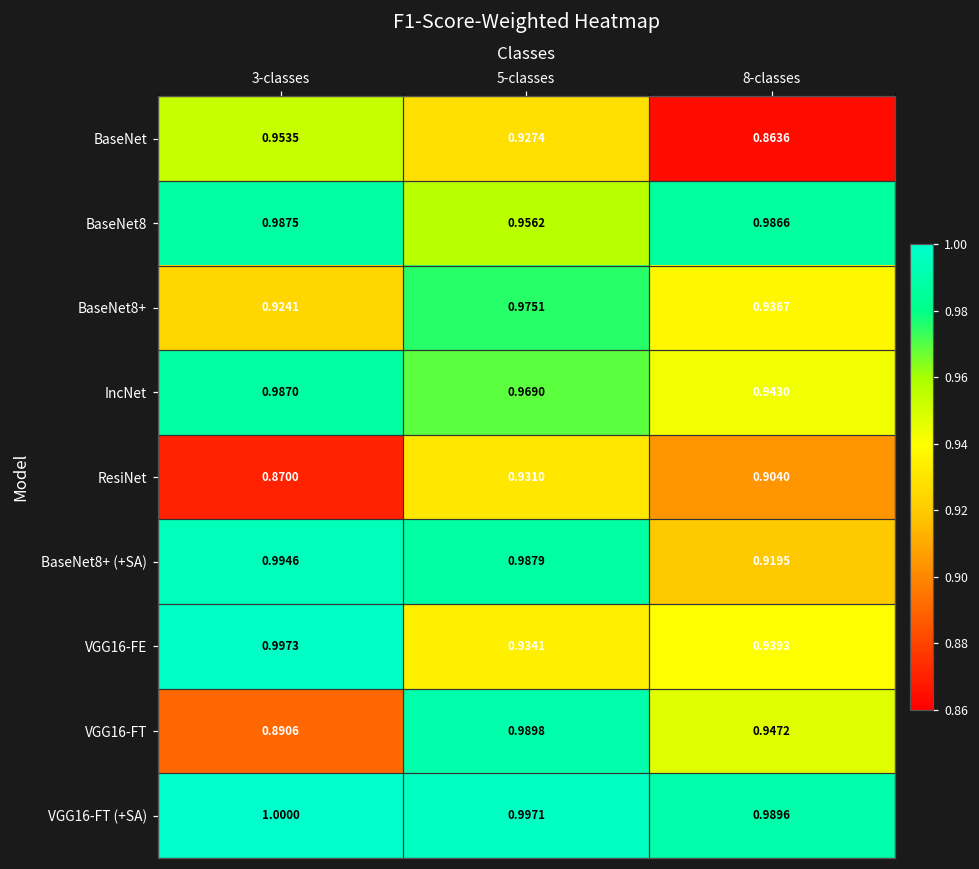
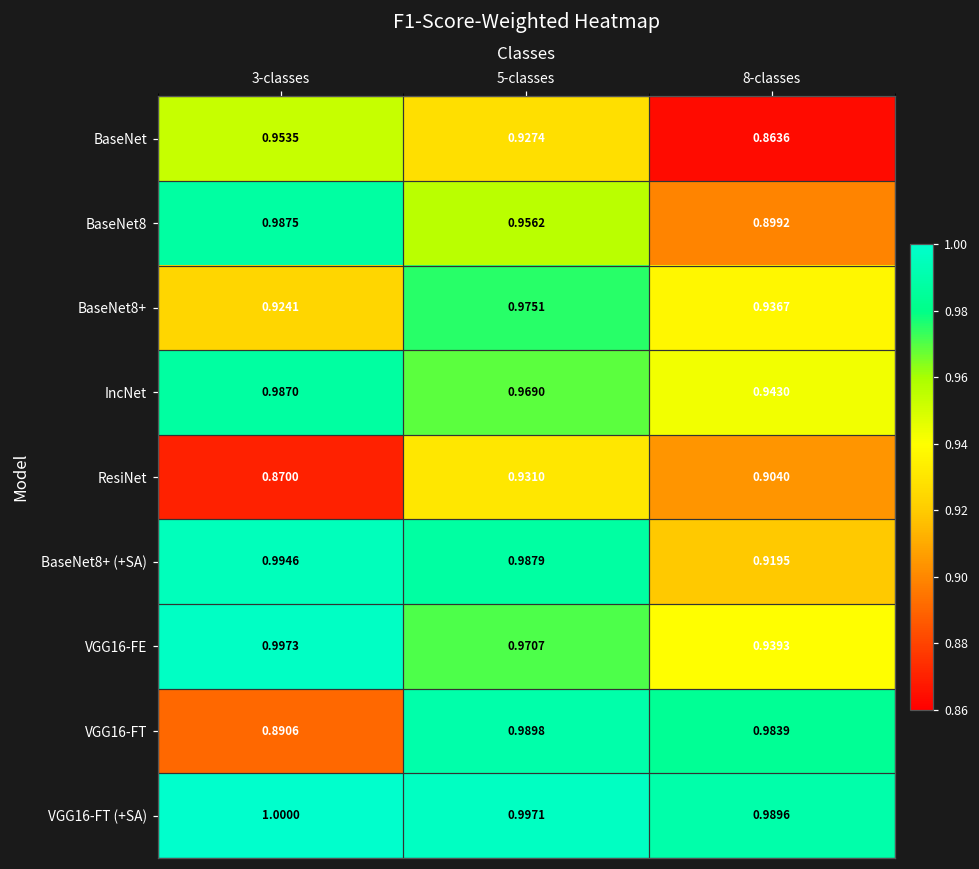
  {
    "BaseNet": {
      "3-classes": 0.9535,
      "5-classes": 0.9274,
      "8-classes": 0.8636
    },
    "BaseNet8": {
      "3-classes": 0.9875,
      "5-classes": 0.9562,
-     "8-classes": 0.9866
+     "8-classes": 0.8992
    },
    "BaseNet8+": {
      "3-classes": 0.9241,
      "5-classes": 0.9751,
      "8-classes": 0.9367
    },
    "IncNet": {
      "3-classes": 0.9870,
      "5-classes": 0.9690,
      "8-classes": 0.9430
    },
    "ResiNet": {
      "3-classes": 0.8700,
      "5-classes": 0.9310,
      "8-classes": 0.9040
    },
    "BaseNet8+ (+SA)": {
      "3-classes": 0.9946,
      "5-classes": 0.9879,
      "8-classes": 0.9195
    },
    "VGG16-FE": {
      "3-classes": 0.9973,
-     "5-classes": 0.9341,
+     "5-classes": 0.9707,
      "8-classes": 0.9393
    },
    "VGG16-FT": {
      "3-classes": 0.8906,
      "5-classes": 0.9898,
-     "8-classes": 0.9472
+     "8-classes": 0.9839
    },
    "VGG16-FT (+SA)": {
      "3-classes": 1.0000,
      "5-classes": 0.9971,
      "8-classes": 0.9896
    }
  }
